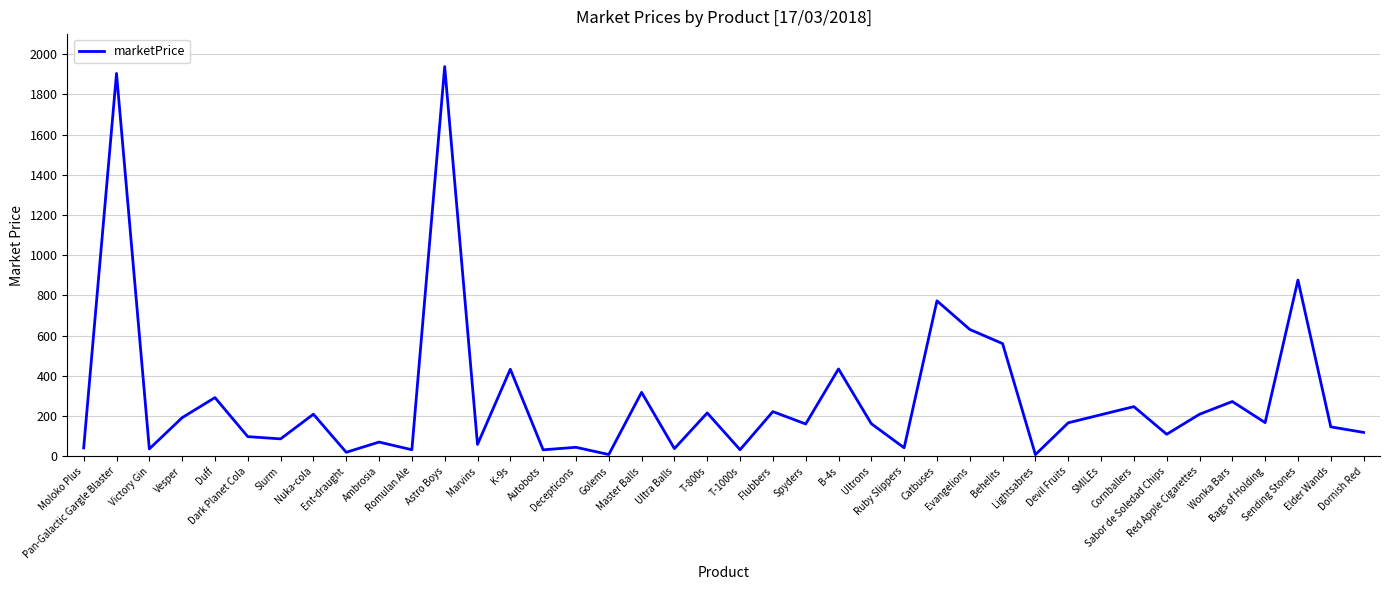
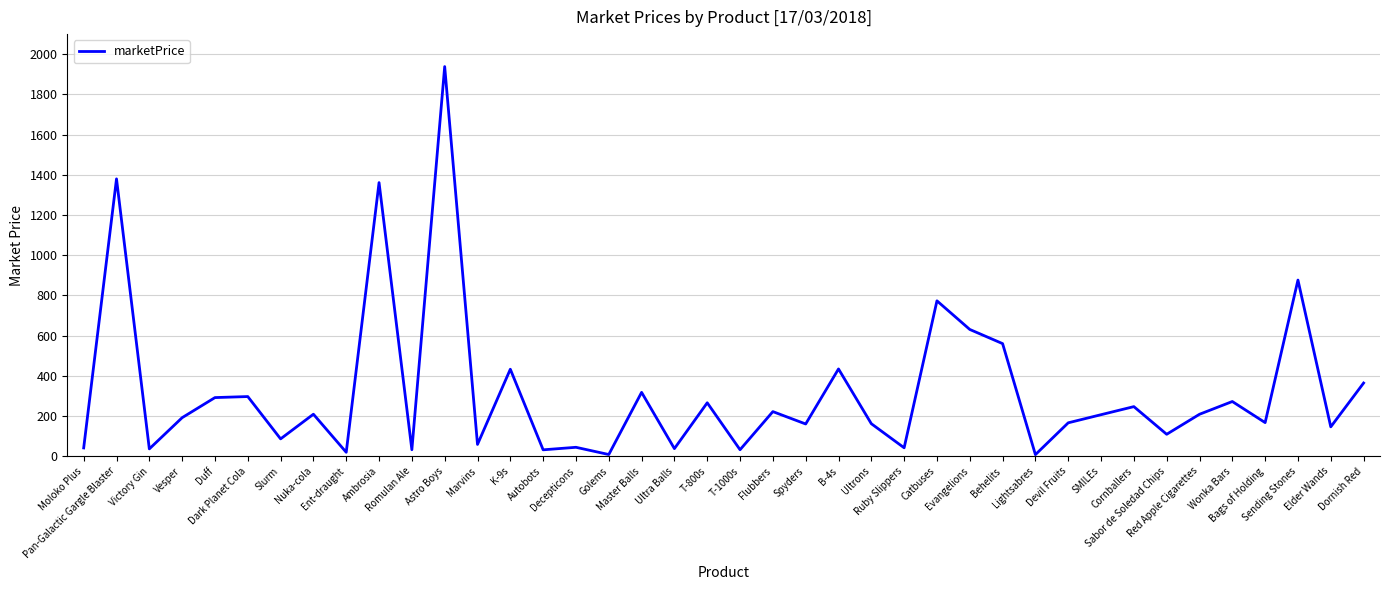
  {
    "Moloko Plus": 40,
-   "Pan-Galactic Gargle Blaster": 1900,
+   "Pan-Galactic Gargle Blaster": 1380,
    "Victory Gin": 40,
    "Vesper": 190,
    "Duff": 290,
-   "Dark Planet Cola": 100,
+   "Dark Planet Cola": 300,
    "Slurm": 90,
    "Nuka-cola": 210,
    "Ent-draught": 20,
-   "Ambrosia": 70,
+   "Ambrosia": 1360,
    "Romulan Ale": 30,
    "Astro Boys": 1940,
    "Marvins": 60,
    "K-9s": 430,
    "Autobots": 30,
    "Decepticons": 40,
    "Golems": 10,
    "Master Balls": 320,
    "Ultra Balls": 40,
-   "T-800s": 210,
+   "T-800s": 270,
    "T-1000s": 30,
    "Flubbers": 220,
    "Spyders": 160,
    "B-4s": 430,
    "Ultrons": 160,
    "Ruby Slippers": 40,
    "Catbuses": 770,
    "Evangelions": 630,
    "Behelits": 560,
    "Lightsabres": 10,
    "Devil Fruits": 170,
    "SMILEs": 210,
    "Cornballers": 250,
    "Sabor de Soledad Chips": 110,
    "Red Apple Cigarettes": 210,
    "Wonka Bars": 270,
    "Bags of Holding": 170,
    "Sending Stones": 880,
    "Elder Wands": 150,
-   "Dornish Red": 120
+   "Dornish Red": 360
  }
